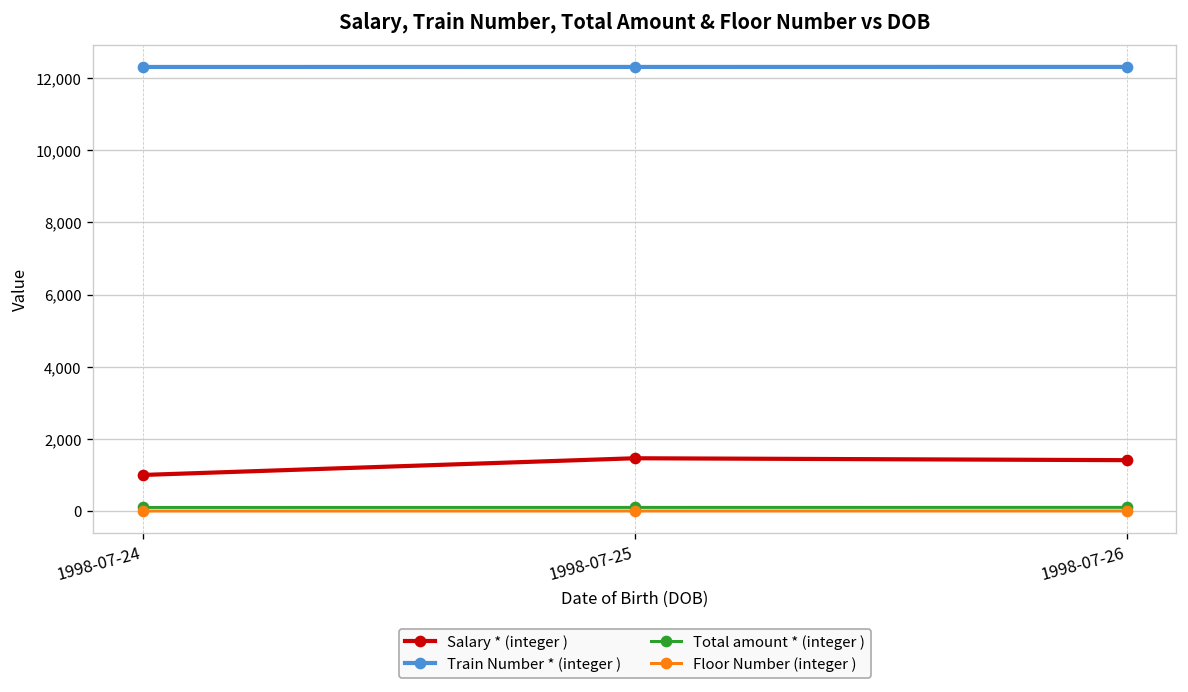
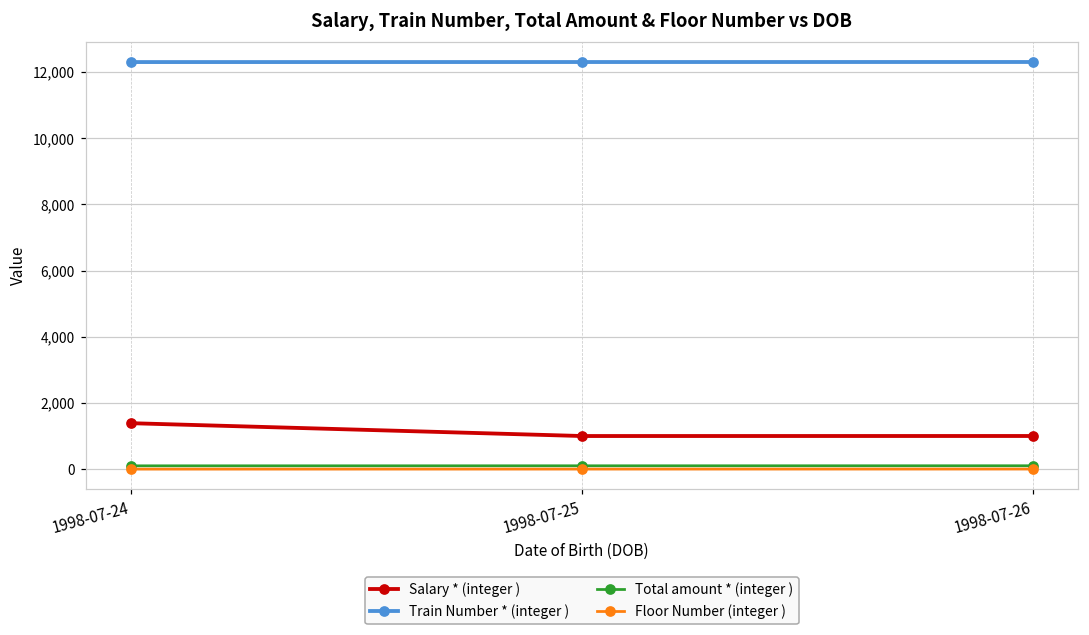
  {
    "Salary * (integer )": {
-     "1998-07-24": "1,000",
-     "1998-07-25": "1,500",
-     "1998-07-26": "1,400"
+     "1998-07-24": "1,400",
+     "1998-07-25": "1,000",
+     "1998-07-26": "1,000"
    },
    "Train Number * (integer )": {
      "1998-07-24": "12,300",
      "1998-07-25": "12,300",
      "1998-07-26": "12,300"
    },
    "Total amount * (integer )": {
      "1998-07-24": "100",
      "1998-07-25": "100",
      "1998-07-26": "100"
    },
    "Floor Number (integer )": {
      "1998-07-24": "0",
      "1998-07-25": "0",
      "1998-07-26": "0"
    }
  }
